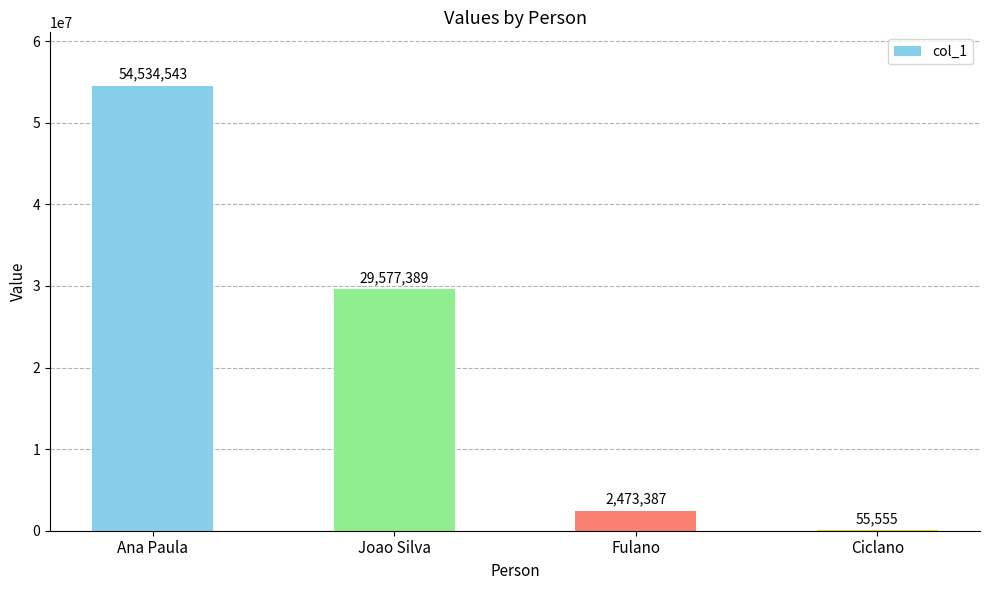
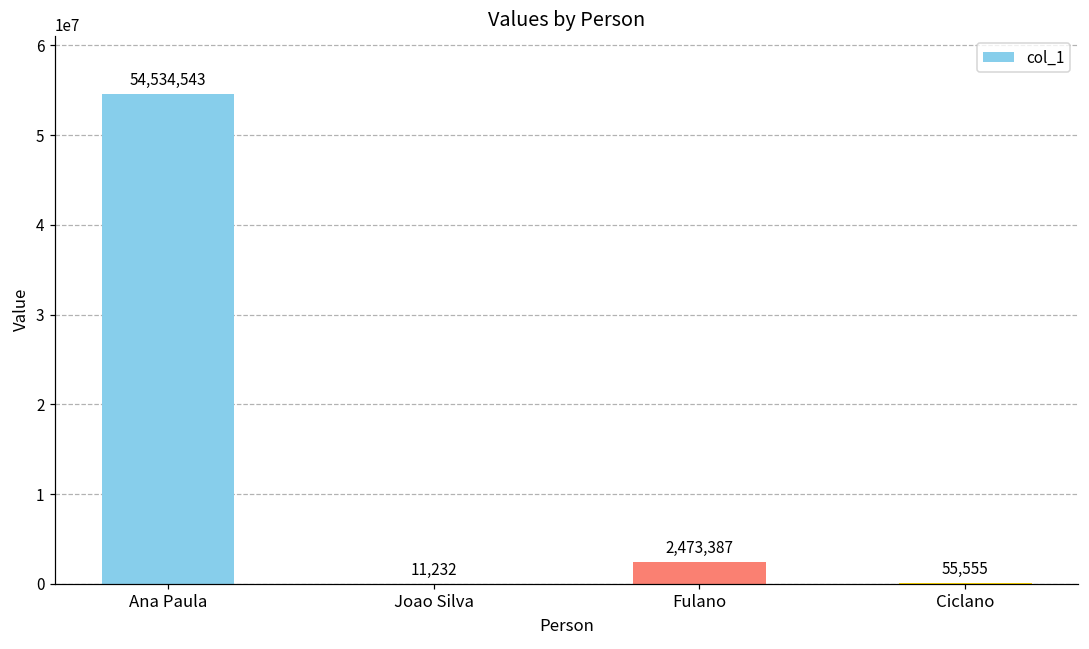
  {
    "Ana Paula": "54,534,543",
-   "Joao Silva": "29,577,389",
+   "Joao Silva": "11,232",
    "Fulano": "2,473,387",
    "Ciclano": "55,555"
  }
